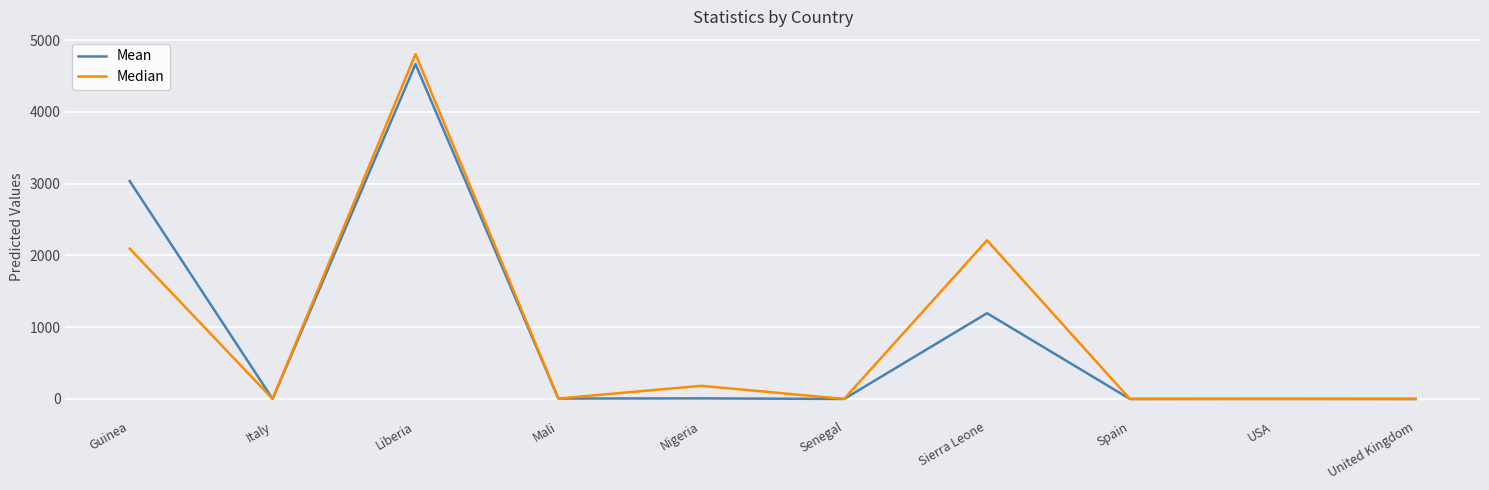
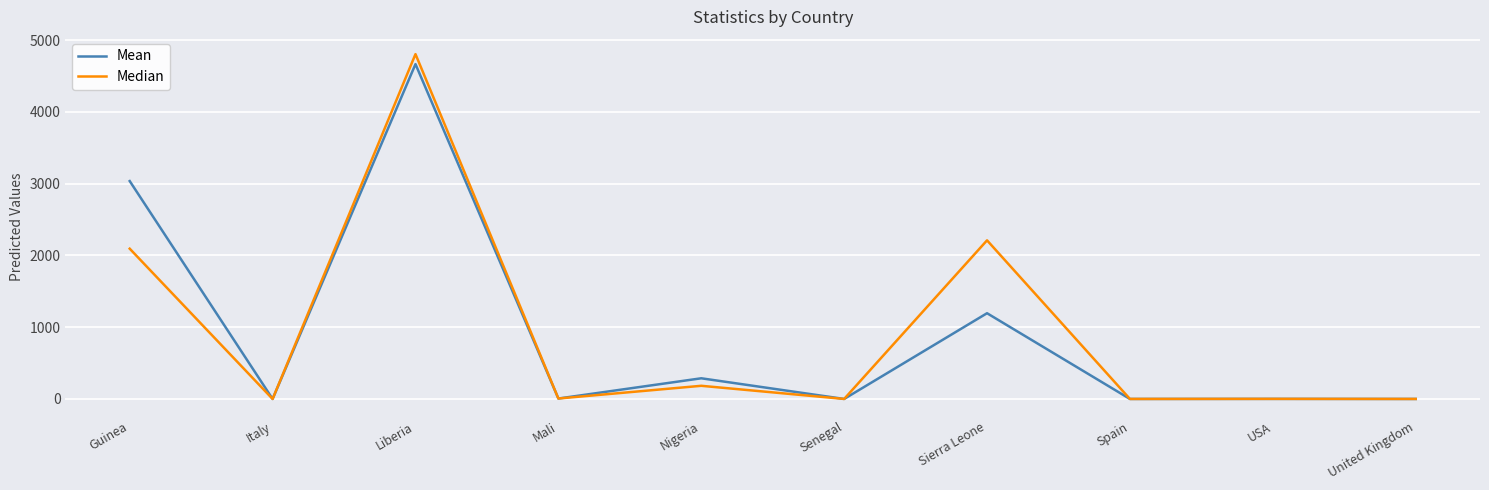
  {
    "Mean": {
      "Guinea": 3000,
      "Liberia": 4700,
-     "Nigeria": 0,
+     "Nigeria": 300,
      "Sierra Leone": 1200
    },
    "Median": {
      "Guinea": 2100,
      "Liberia": 4800,
      "Nigeria": 200,
      "Sierra Leone": 2200
    }
  }
